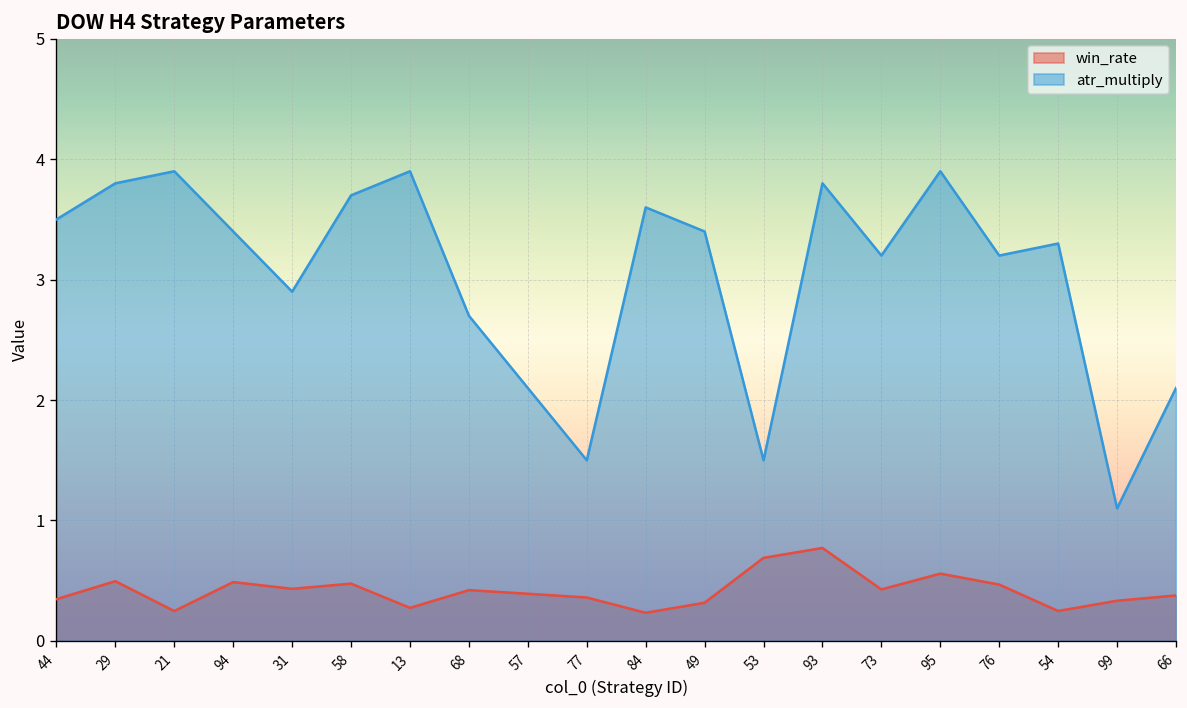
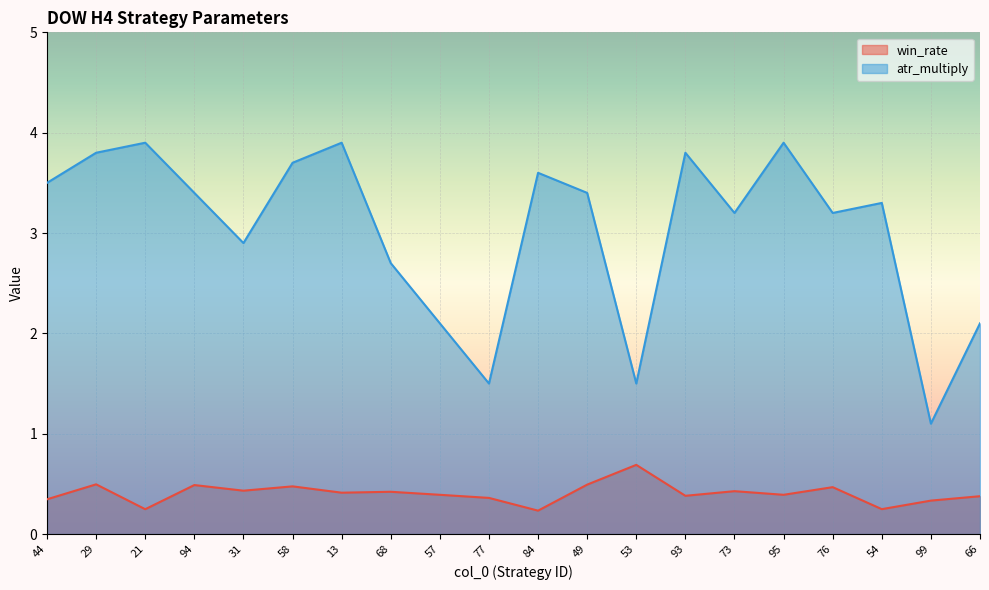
  {
    "win_rate": {
      "44": 0.35,
      "29": 0.50,
      "21": 0.25,
      "94": 0.49,
      "31": 0.43,
      "58": 0.48,
-     "13": 0.27,
+     "13": 0.41,
      "68": 0.42,
      "57": 0.39,
      "77": 0.36,
      "84": 0.23,
-     "49": 0.32,
+     "49": 0.49,
      "53": 0.69,
-     "93": 0.77,
+     "93": 0.38,
      "73": 0.43,
-     "95": 0.56,
+     "95": 0.39,
      "76": 0.47,
      "54": 0.25,
      "99": 0.33,
      "66": 0.38
    },
    "atr_multiply": {
      "44": 3.50,
      "29": 3.80,
      "21": 3.90,
      "94": 3.40,
      "31": 2.90,
      "58": 3.70,
      "13": 3.90,
      "68": 2.70,
      "57": 2.10,
      "77": 1.50,
      "84": 3.60,
      "49": 3.40,
      "53": 1.50,
      "93": 3.80,
      "73": 3.20,
      "95": 3.90,
      "76": 3.20,
      "54": 3.30,
      "99": 1.10,
      "66": 2.10
    }
  }
